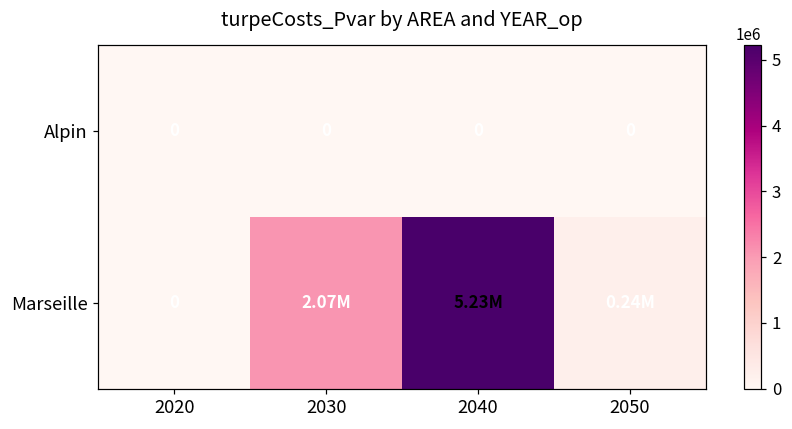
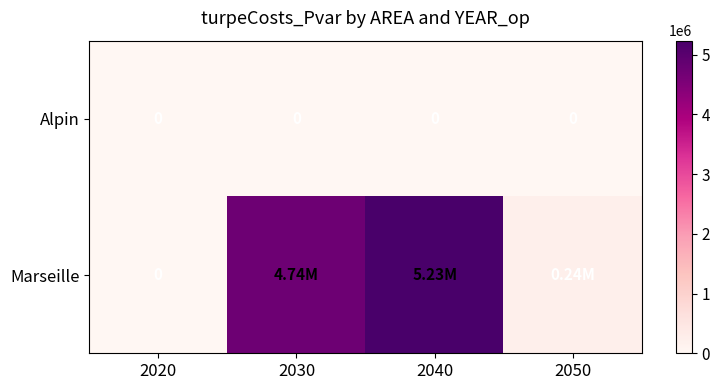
  {
    "Marseille": {
-     "2030": "2.07M",
+     "2030": "4.74M",
      "2040": "5.23M"
    }
  }
